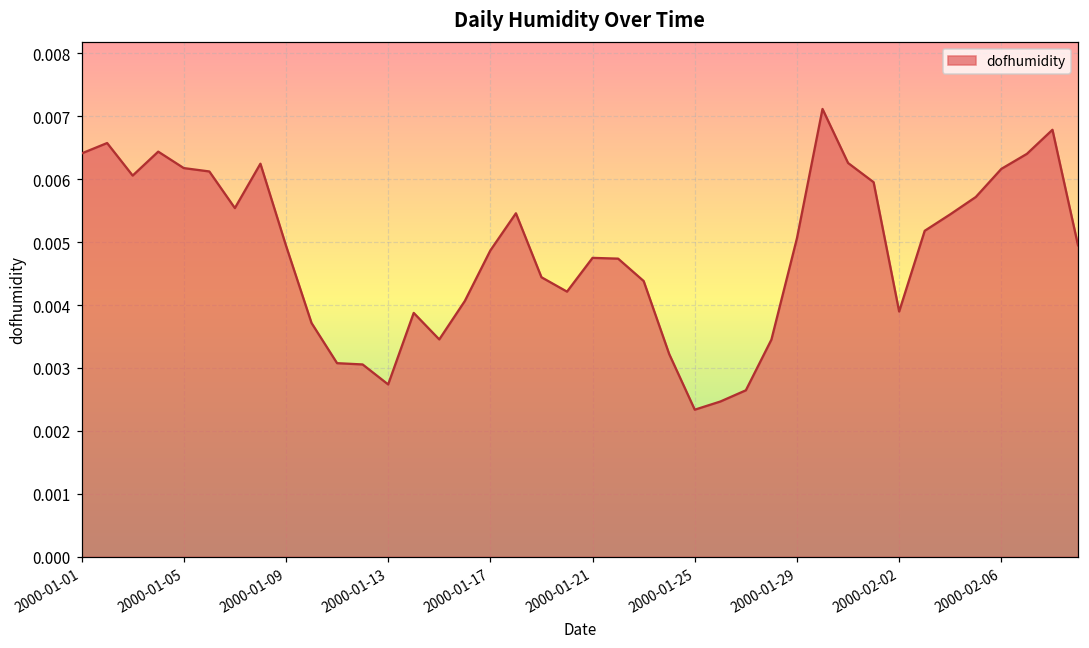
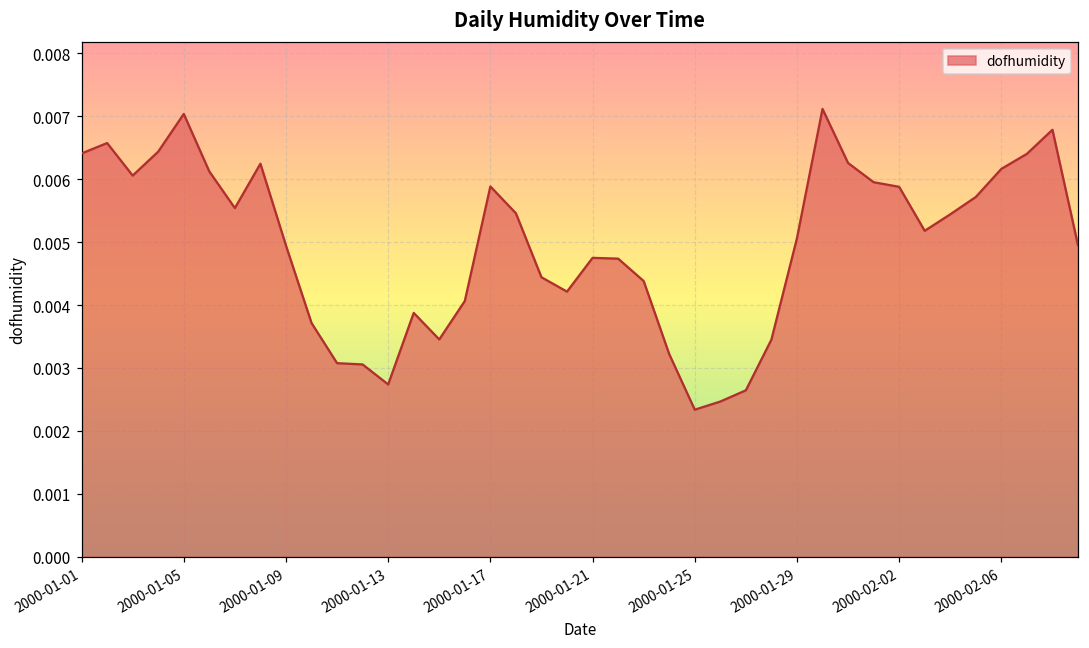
  {
    "2000-01-01": 0.0064,
-   "2000-01-05": 0.0062,
+   "2000-01-05": 0.0070,
    "2000-01-09": 0.0049,
    "2000-01-13": 0.0027,
-   "2000-01-17": 0.0049,
+   "2000-01-17": 0.0059,
    "2000-01-21": 0.0047,
    "2000-01-25": 0.0023,
    "2000-01-29": 0.0051,
-   "2000-02-02": 0.0039,
+   "2000-02-02": 0.0059,
    "2000-02-06": 0.0062
  }
